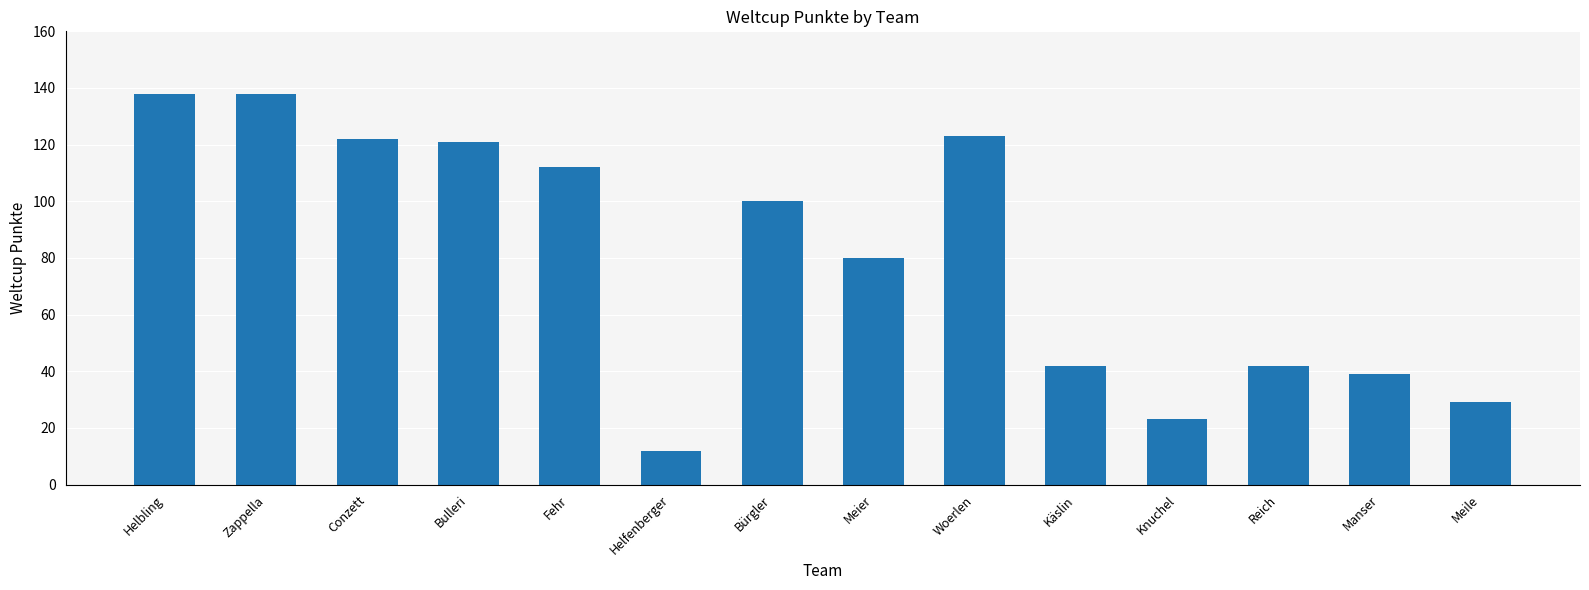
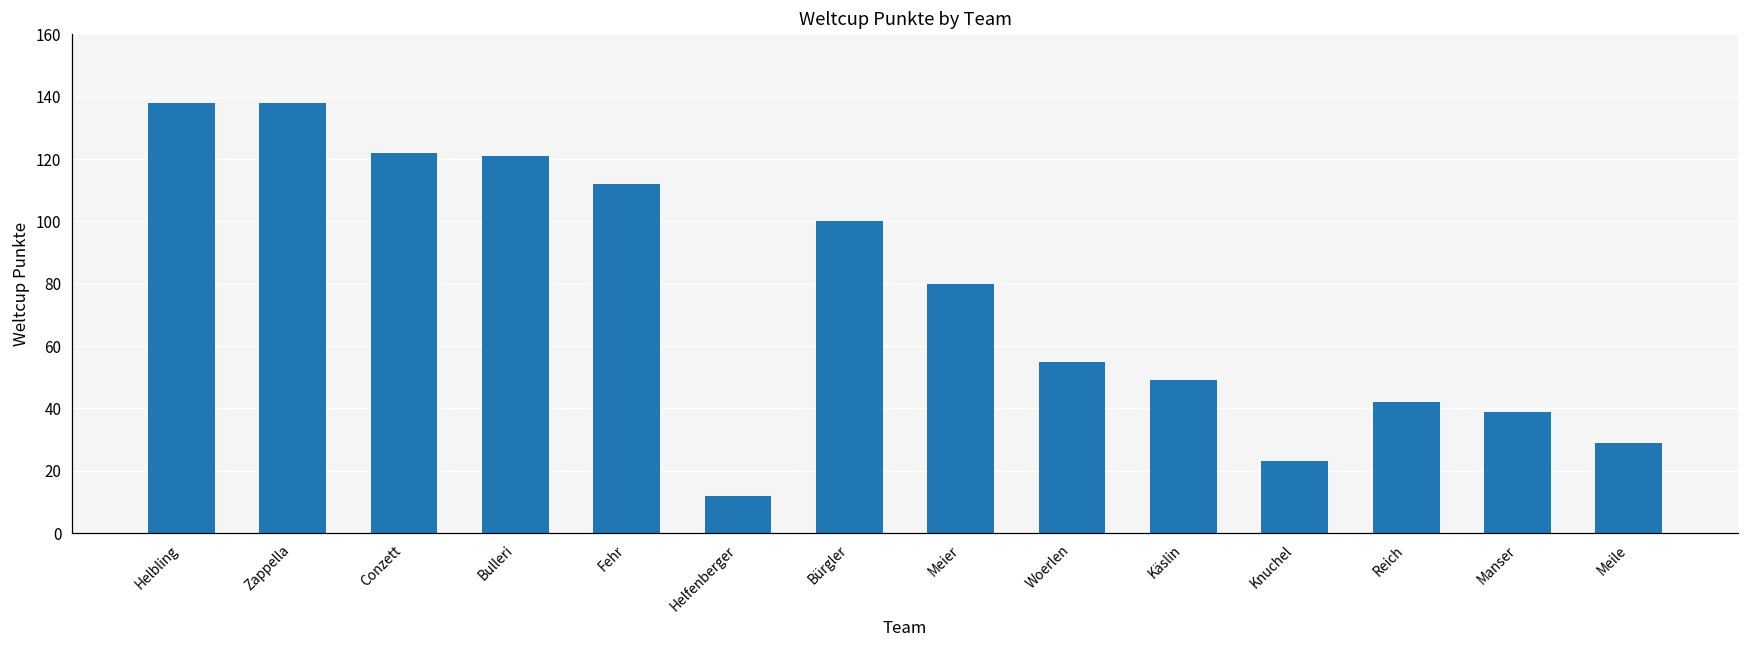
  {
    "Helbling": 138,
    "Zappella": 138,
    "Conzett": 122,
    "Bulleri": 121,
    "Fehr": 112,
    "Helfenberger": 12,
    "Bürgler": 100,
    "Meier": 80,
-   "Woerlen": 123,
-   "Käslin": 42,
+   "Woerlen": 55,
+   "Käslin": 49,
    "Knuchel": 23,
    "Reich": 42,
    "Manser": 39,
    "Meile": 29
  }
